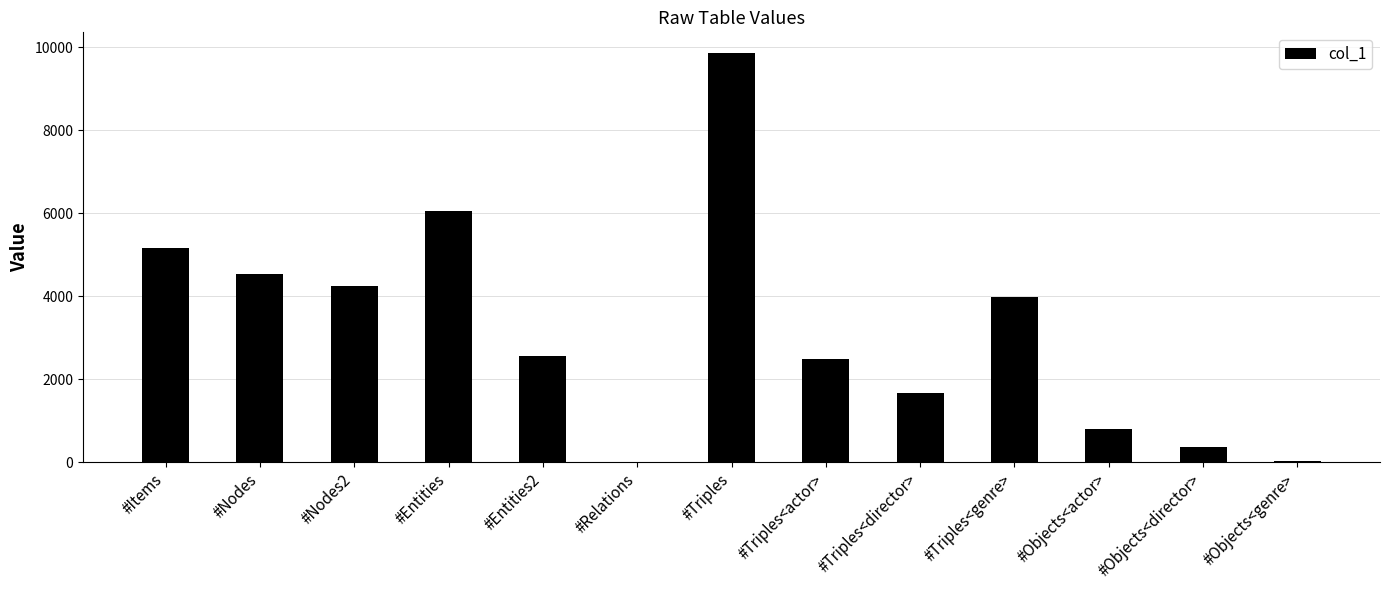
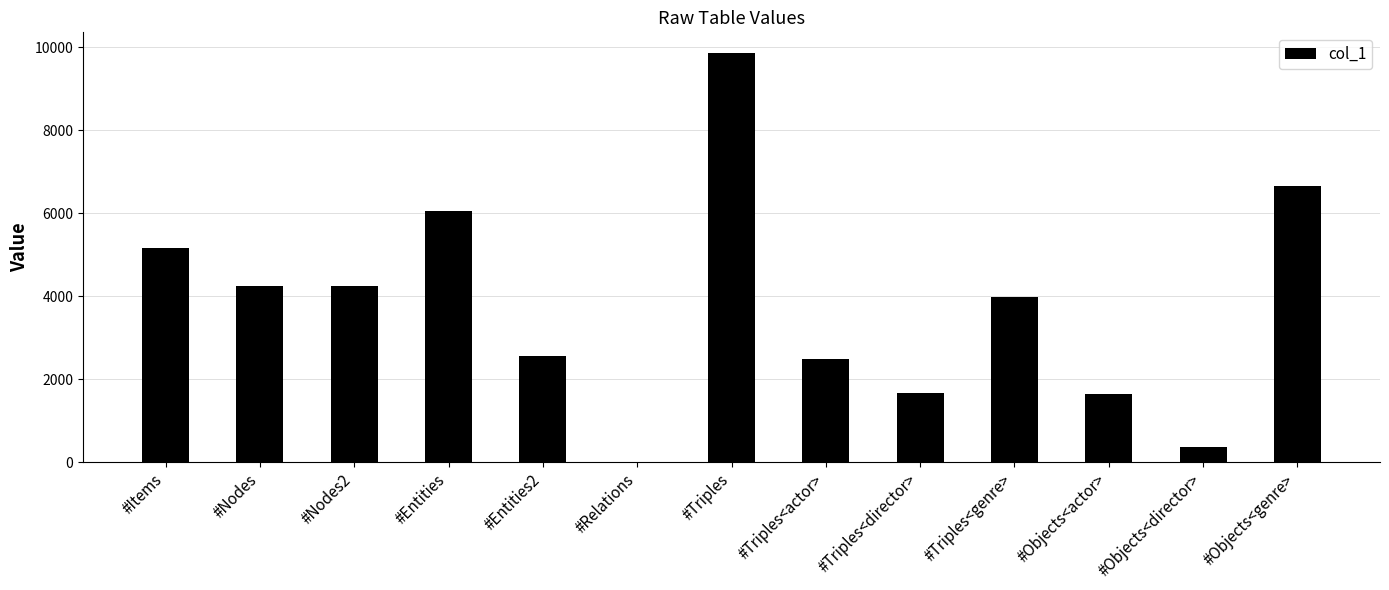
  {
    "#Items": 5200,
-   "#Nodes": 4500,
+   "#Nodes": 4200,
    "#Nodes2": 4200,
    "#Entities": 6100,
    "#Entities2": 2600,
    "#Triples": 9900,
    "#Triples<actor>": 2500,
    "#Triples<director>": 1700,
    "#Triples<genre>": 4000,
-   "#Objects<actor>": 800,
+   "#Objects<actor>": 1700,
    "#Objects<director>": 400,
-   "#Objects<genre>": 0
+   "#Objects<genre>": 6700
  }
